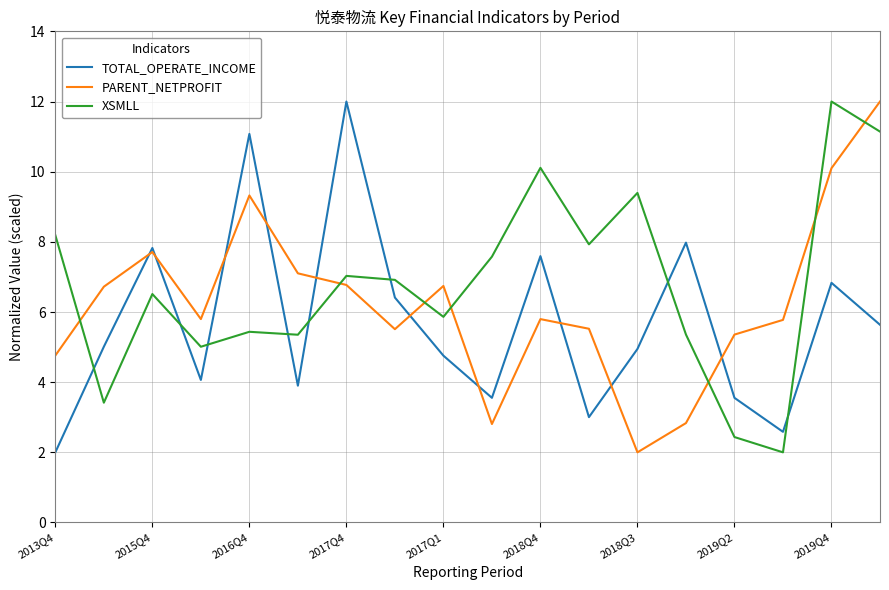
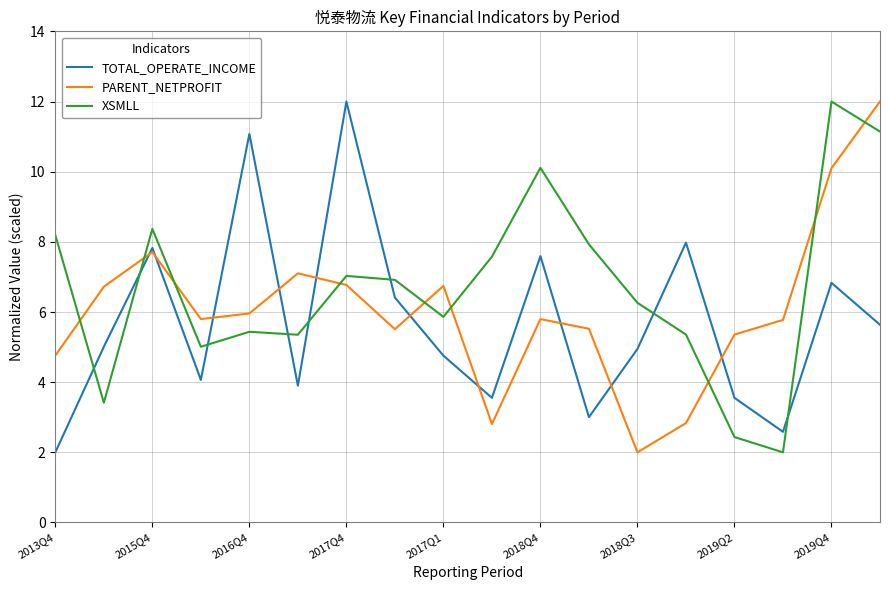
  {
    "TOTAL_OPERATE_INCOME": {
      "2013Q4": 2.0,
      "2015Q4": 7.8,
      "2016Q4": 11.1,
      "2017Q4": 12.0,
      "2017Q1": 4.8,
      "2018Q4": 7.6,
      "2018Q3": 4.9,
      "2019Q2": 3.6,
      "2019Q4": 6.8
    },
    "PARENT_NETPROFIT": {
      "2013Q4": 4.8,
      "2015Q4": 7.7,
-     "2016Q4": 9.3,
+     "2016Q4": 6.0,
      "2017Q4": 6.8,
      "2017Q1": 6.7,
      "2018Q4": 5.8,
      "2018Q3": 2.0,
      "2019Q2": 5.4,
      "2019Q4": 10.1
    },
    "XSMLL": {
      "2013Q4": 8.2,
-     "2015Q4": 6.5,
+     "2015Q4": 8.4,
      "2016Q4": 5.4,
      "2017Q4": 7.0,
      "2017Q1": 5.9,
      "2018Q4": 10.1,
-     "2018Q3": 9.4,
+     "2018Q3": 6.3,
      "2019Q2": 2.4,
      "2019Q4": 12.0
    }
  }
